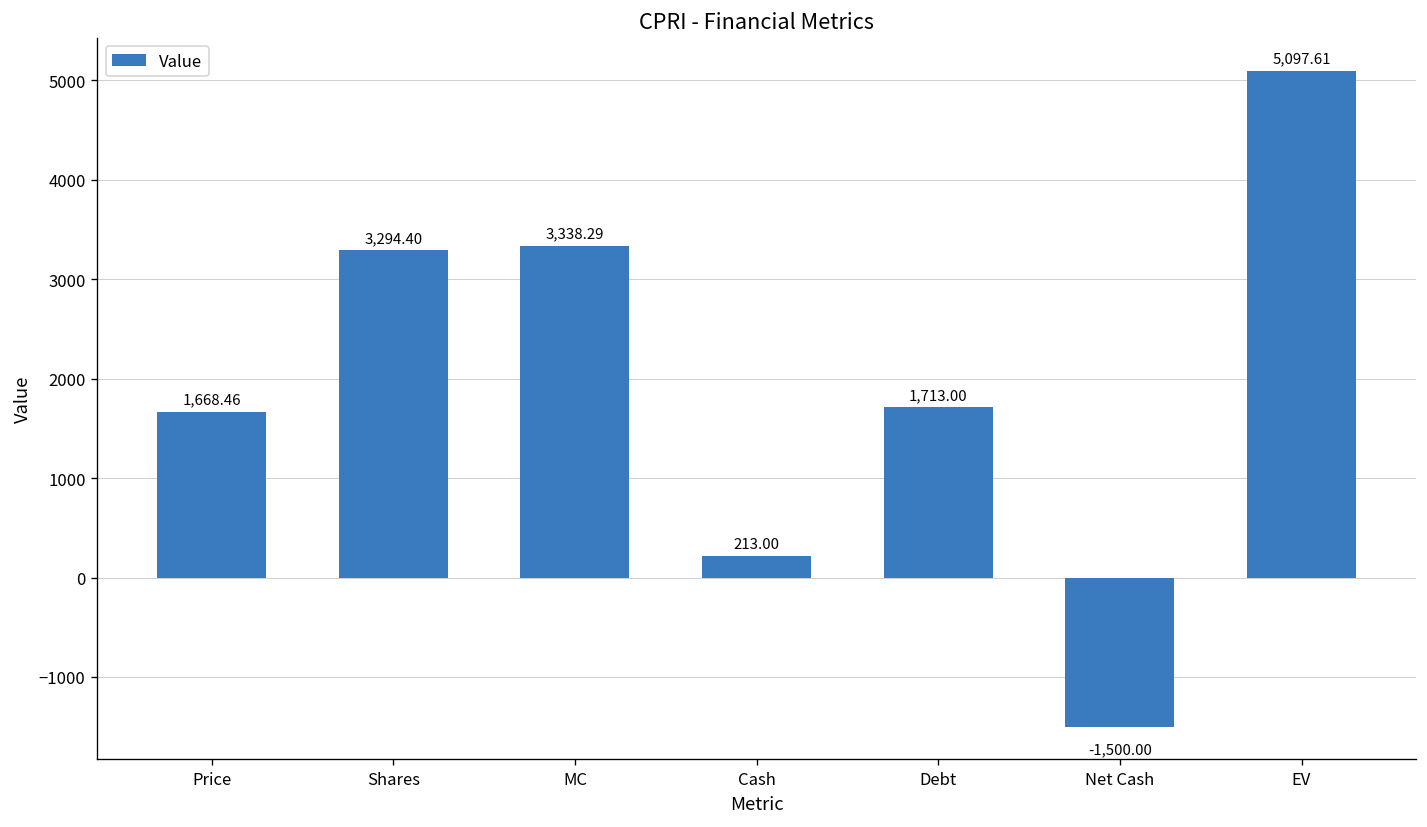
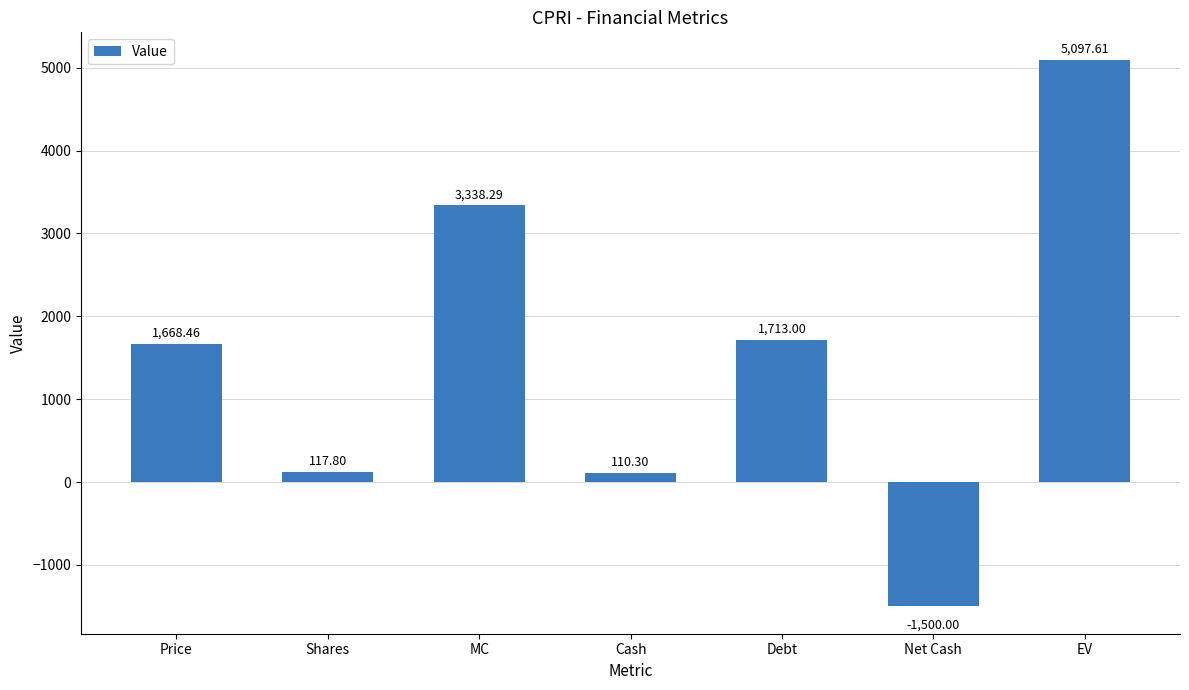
  {
    "Price": "1,668.46",
-   "Shares": "3,294.40",
+   "Shares": "117.80",
    "MC": "3,338.29",
-   "Cash": "213.00",
+   "Cash": "110.30",
    "Debt": "1,713.00",
    "Net Cash": "-1,500.00",
    "EV": "5,097.61"
  }
